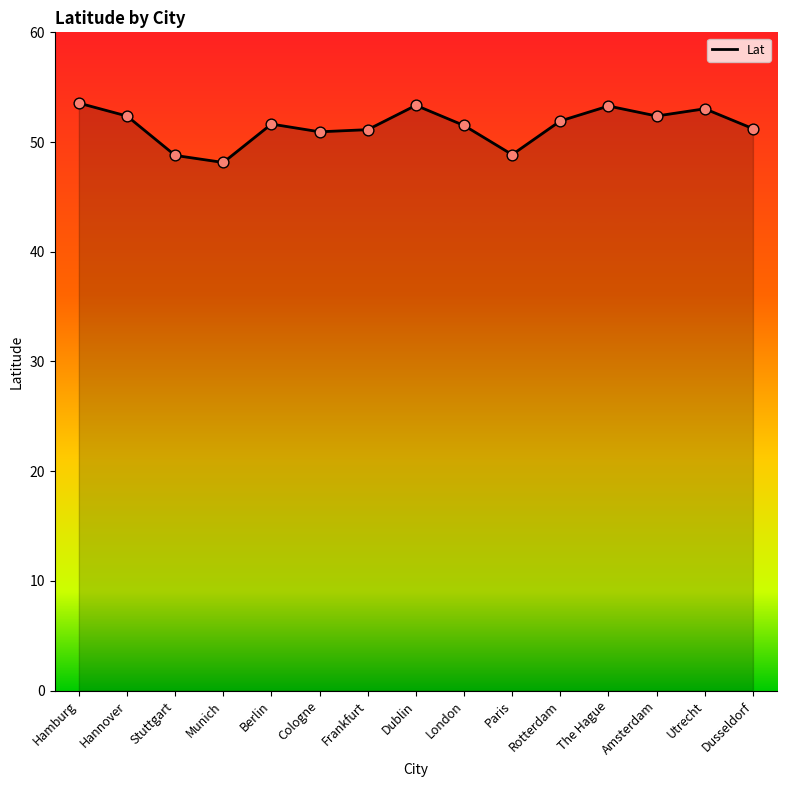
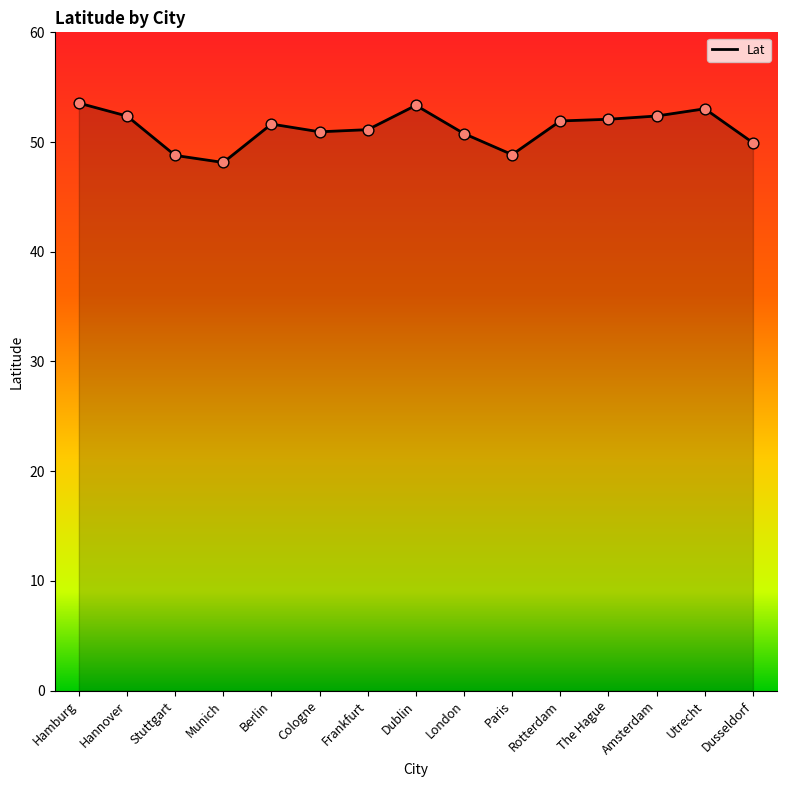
  {
    "Hamburg": 53.6,
    "Hannover": 52.4,
    "Stuttgart": 48.8,
    "Munich": 48.1,
    "Berlin": 51.6,
    "Cologne": 50.9,
    "Frankfurt": 51.1,
    "Dublin": 53.3,
-   "London": 51.5,
+   "London": 50.8,
    "Paris": 48.9,
    "Rotterdam": 51.9,
-   "The Hague": 53.3,
+   "The Hague": 52.1,
    "Amsterdam": 52.4,
    "Utrecht": 53.0,
-   "Dusseldorf": 51.2
+   "Dusseldorf": 49.9
  }
